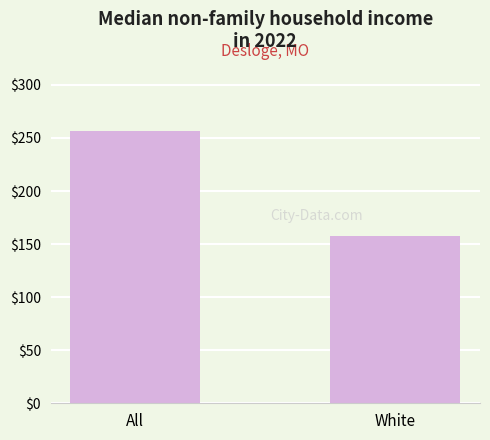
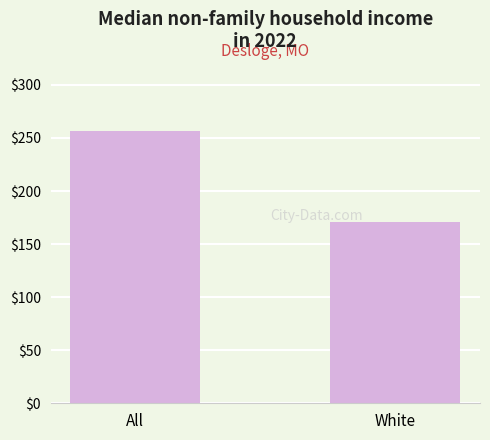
  {
    "All": "$257",
-   "White": "$158"
+   "White": "$171"
  }
